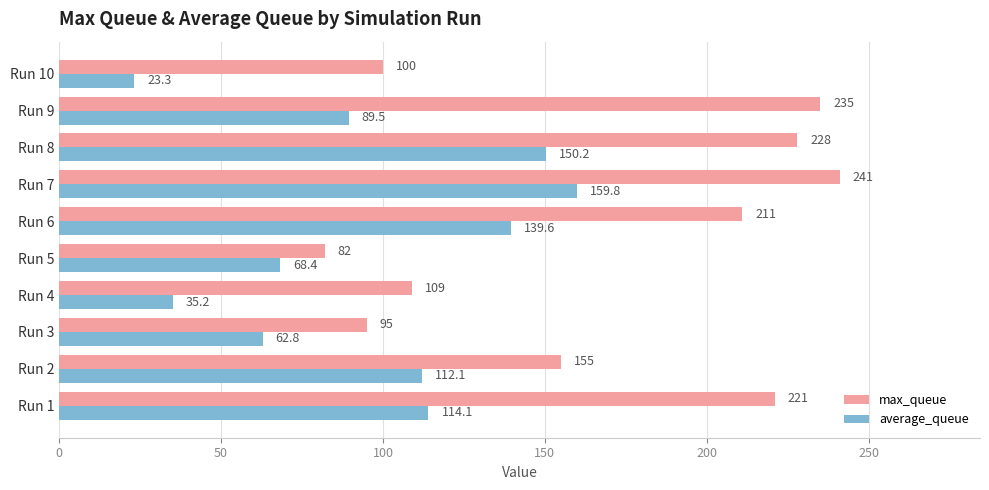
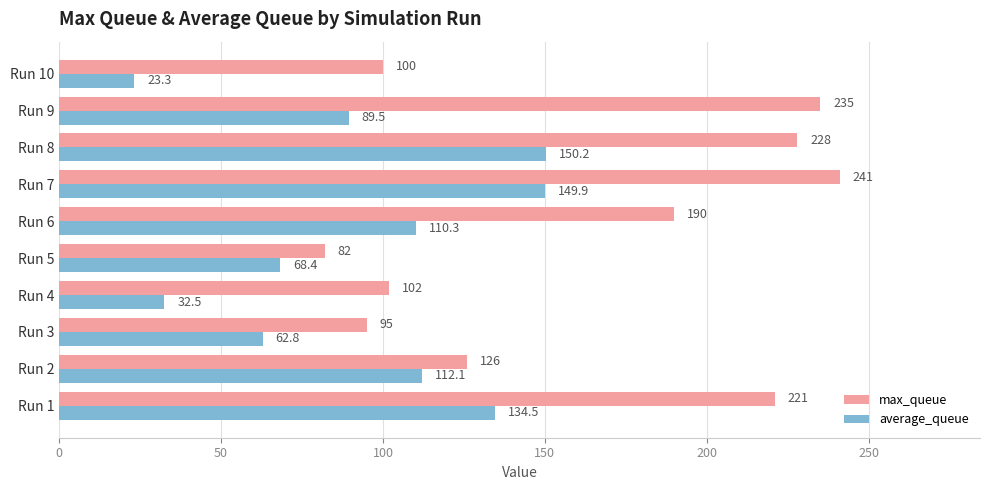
  {
    "max_queue": {
      "Run 10": 100,
      "Run 9": 235,
      "Run 8": 228,
      "Run 7": 241,
-     "Run 6": 211,
+     "Run 6": 190,
      "Run 5": 82,
-     "Run 4": 109,
+     "Run 4": 102,
      "Run 3": 95,
-     "Run 2": 155,
+     "Run 2": 126,
      "Run 1": 221
    },
    "average_queue": {
      "Run 10": 23.3,
      "Run 9": 89.5,
      "Run 8": 150.2,
-     "Run 7": 159.8,
-     "Run 6": 139.6,
+     "Run 7": 149.9,
+     "Run 6": 110.3,
      "Run 5": 68.4,
-     "Run 4": 35.2,
+     "Run 4": 32.5,
      "Run 3": 62.8,
      "Run 2": 112.1,
-     "Run 1": 114.1
+     "Run 1": 134.5
    }
  }
